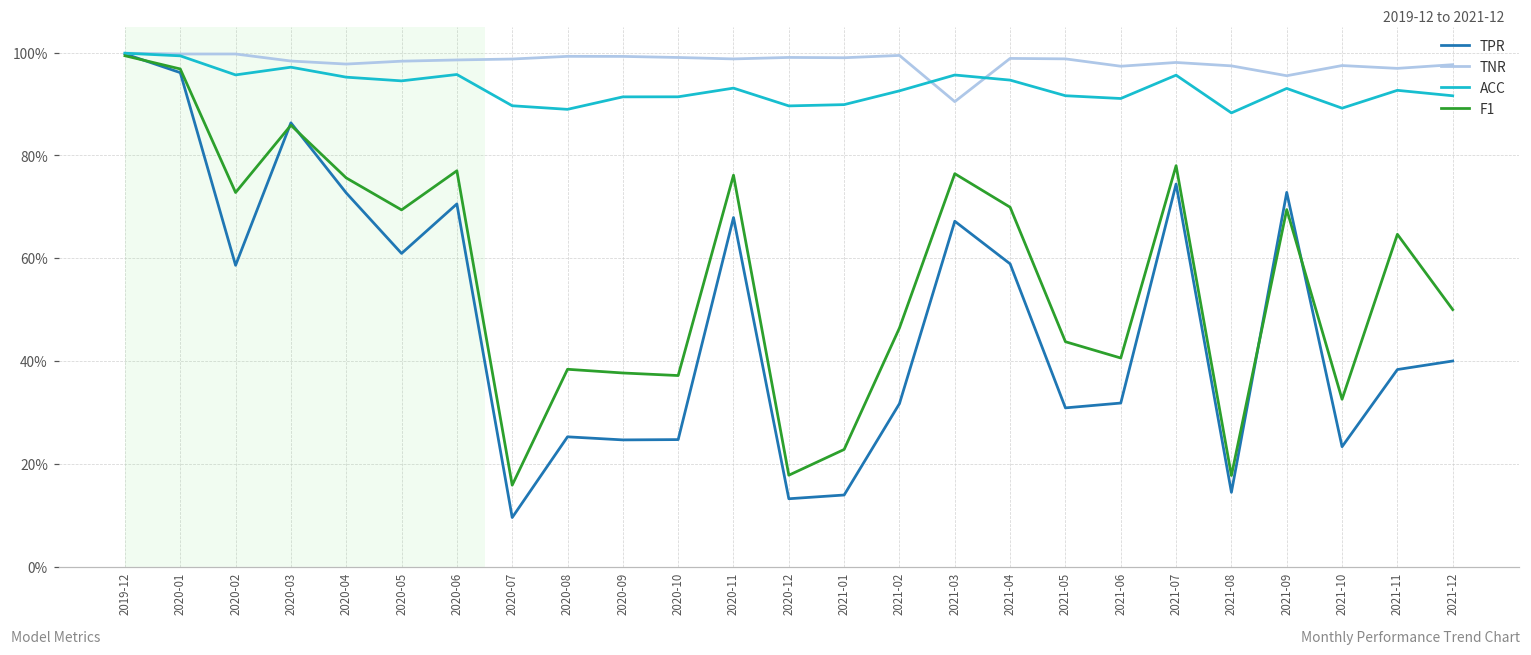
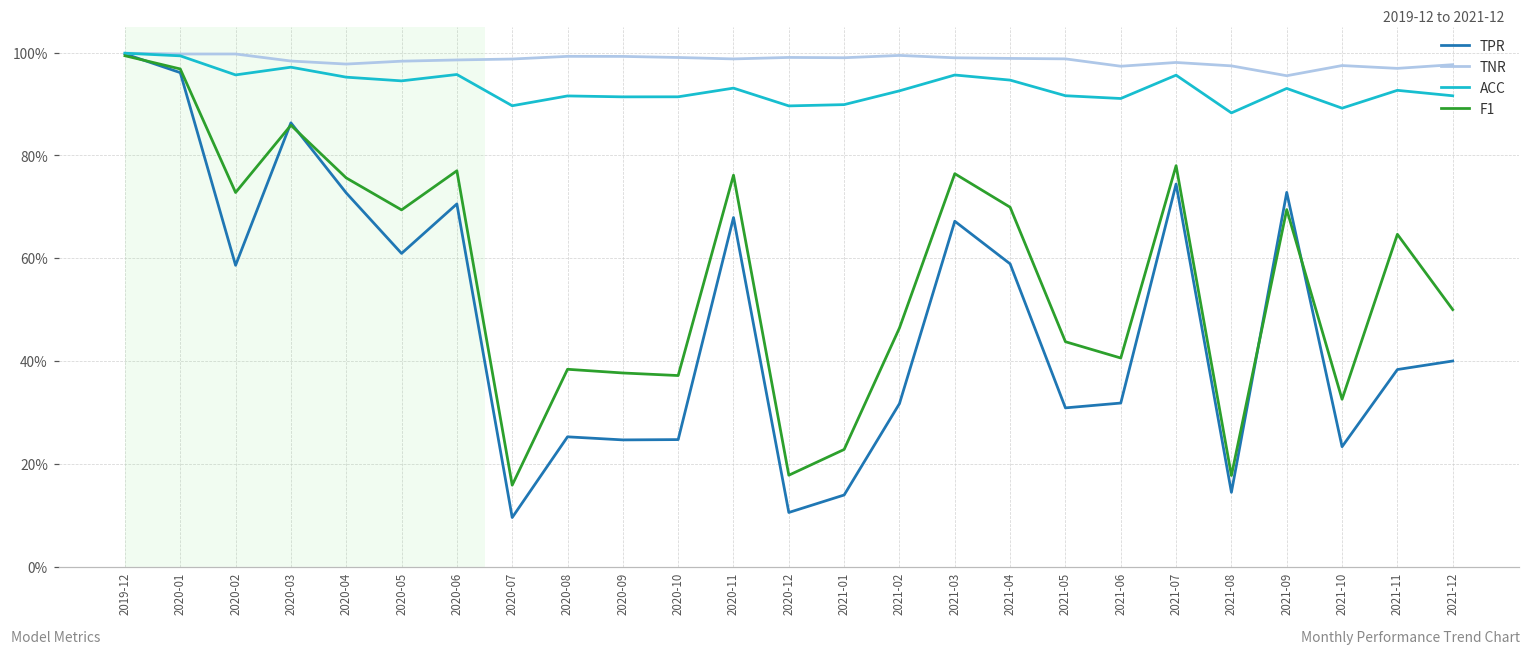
  {
    "TPR": {
      "2020-01": "96%",
      "2020-02": "59%",
      "2020-04": "73%",
      "2020-05": "61%",
      "2020-06": "71%",
      "2020-07": "10%",
      "2020-08": "25%",
      "2020-09": "25%",
      "2020-10": "25%",
      "2020-11": "68%",
-     "2020-12": "13%",
+     "2020-12": "11%",
      "2021-01": "14%",
      "2021-02": "32%",
      "2021-03": "67%",
      "2021-04": "59%",
      "2021-05": "31%",
      "2021-06": "32%",
      "2021-07": "74%",
      "2021-08": "14%",
      "2021-09": "73%",
      "2021-10": "23%",
      "2021-11": "38%",
      "2021-12": "40%"
    },
    "TNR": {
      "2020-02": "100%",
      "2020-03": "98%",
      "2020-04": "98%",
      "2020-05": "98%",
      "2020-06": "99%",
      "2020-07": "99%",
      "2020-08": "99%",
      "2020-09": "99%",
      "2020-10": "99%",
      "2020-11": "99%",
      "2020-12": "99%",
      "2021-01": "99%",
      "2021-02": "99%",
-     "2021-03": "90%",
+     "2021-03": "99%",
      "2021-04": "99%",
      "2021-05": "99%",
      "2021-06": "97%",
      "2021-07": "98%",
      "2021-08": "97%",
      "2021-09": "96%",
      "2021-10": "97%",
      "2021-11": "97%",
      "2021-12": "98%"
    },
    "ACC": {
      "2020-02": "96%",
      "2020-03": "97%",
      "2020-04": "95%",
      "2020-05": "95%",
      "2020-06": "96%",
      "2020-07": "90%",
-     "2020-08": "89%",
+     "2020-08": "92%",
      "2020-09": "91%",
      "2020-10": "91%",
      "2020-11": "93%",
      "2020-12": "90%",
      "2021-01": "90%",
      "2021-02": "93%",
      "2021-03": "96%",
      "2021-04": "95%",
      "2021-05": "92%",
      "2021-06": "91%",
      "2021-07": "96%",
      "2021-08": "88%",
      "2021-09": "93%",
      "2021-10": "89%",
      "2021-11": "93%",
      "2021-12": "92%"
    },
    "F1": {
      "2020-01": "97%",
      "2020-02": "73%",
      "2020-04": "76%",
      "2020-05": "69%",
      "2020-06": "77%",
      "2020-07": "16%",
      "2020-08": "38%",
      "2020-09": "38%",
      "2020-10": "37%",
      "2020-11": "76%",
      "2020-12": "18%",
      "2021-01": "23%",
      "2021-02": "46%",
      "2021-03": "76%",
      "2021-04": "70%",
      "2021-05": "44%",
      "2021-06": "41%",
      "2021-07": "78%",
      "2021-08": "18%",
      "2021-09": "69%",
      "2021-10": "33%",
      "2021-11": "65%",
      "2021-12": "50%"
    }
  }
